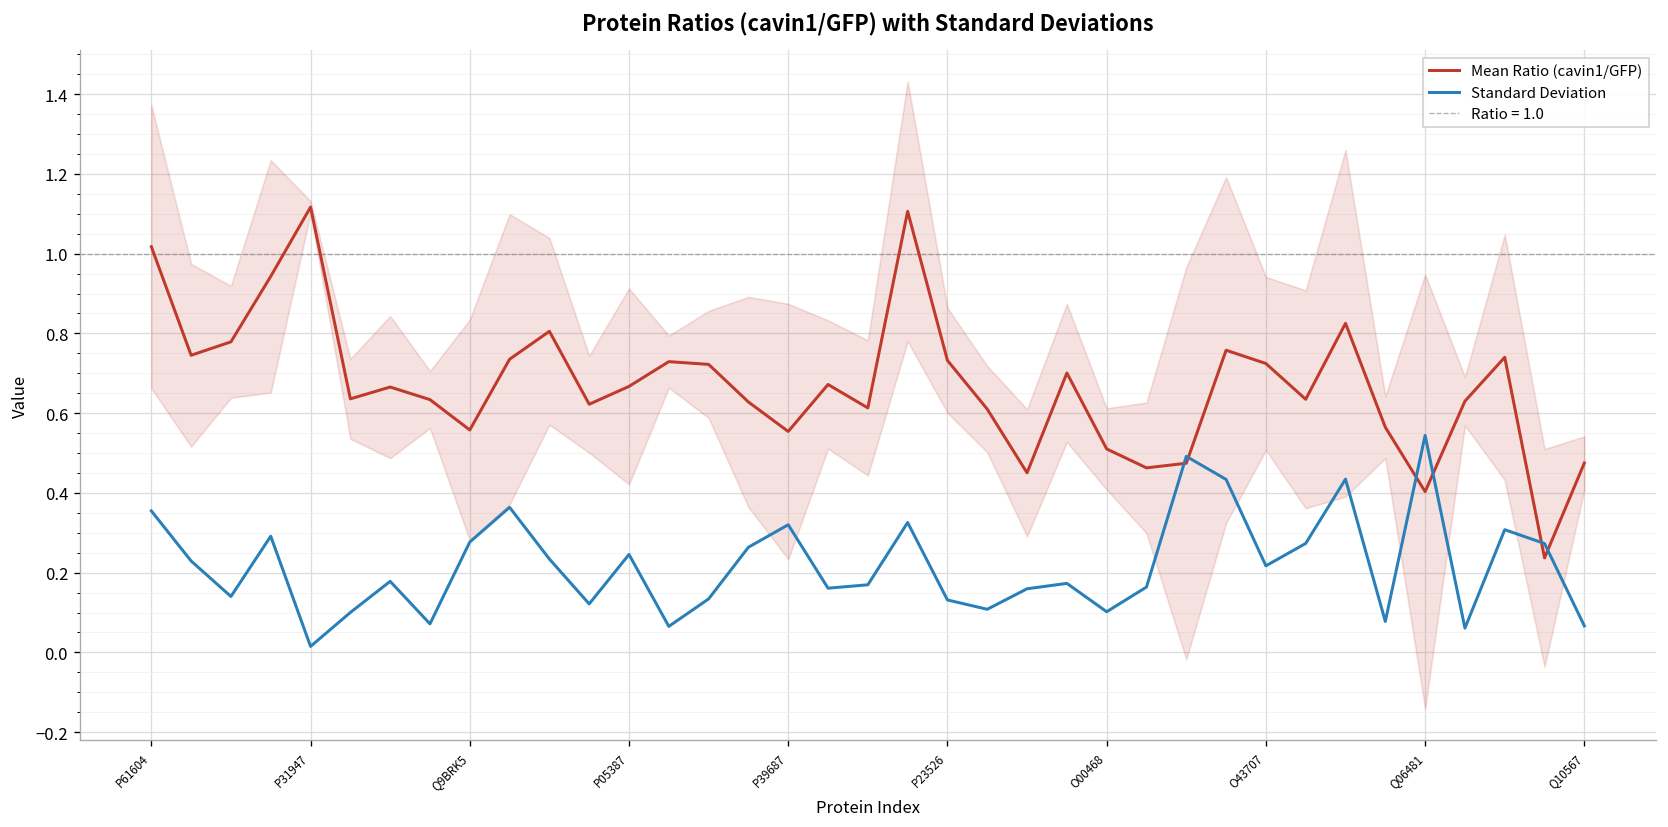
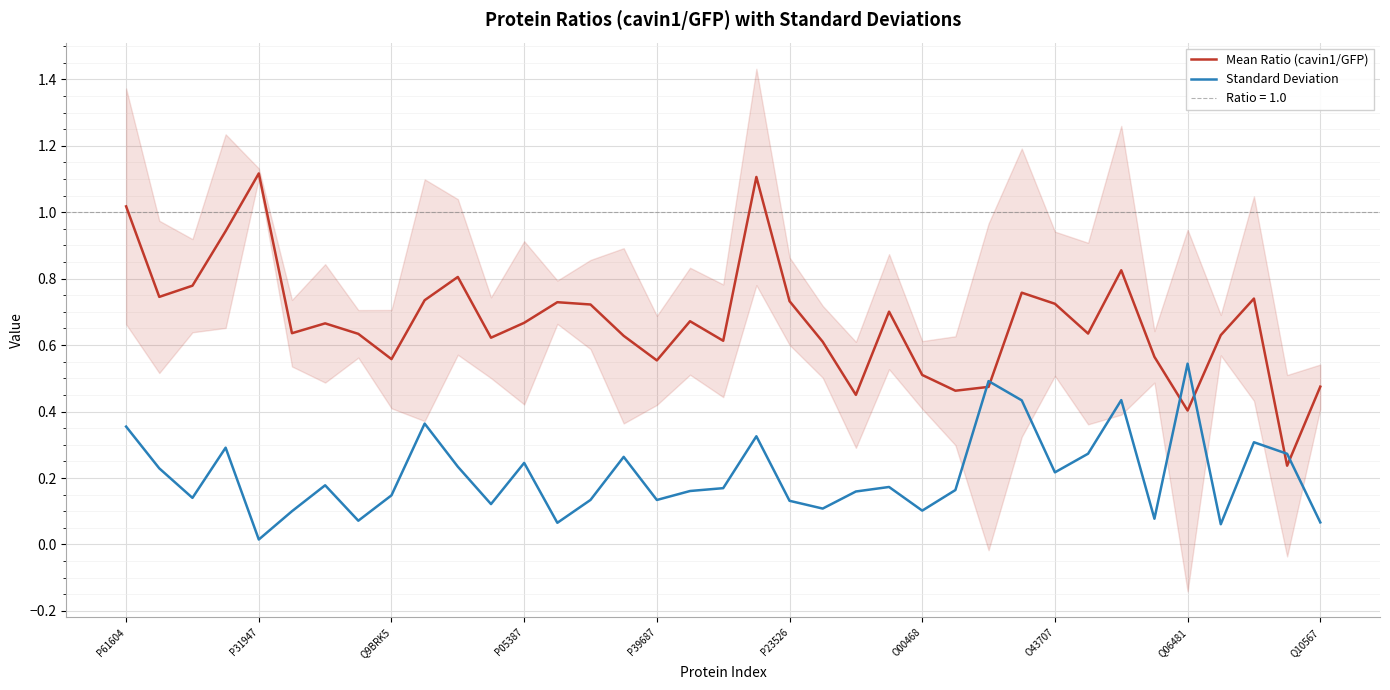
  {
    "Standard Deviation": {
      "P61604": 0.35,
      "P31947": 0.01,
-     "Q9BRK5": 0.28,
+     "Q9BRK5": 0.15,
      "P05387": 0.25,
-     "P39687": 0.32,
+     "P39687": 0.13,
      "P23526": 0.13,
      "O00468": 0.10,
      "O43707": 0.22,
      "Q06481": 0.54,
      "Q10567": 0.07
    }
  }
